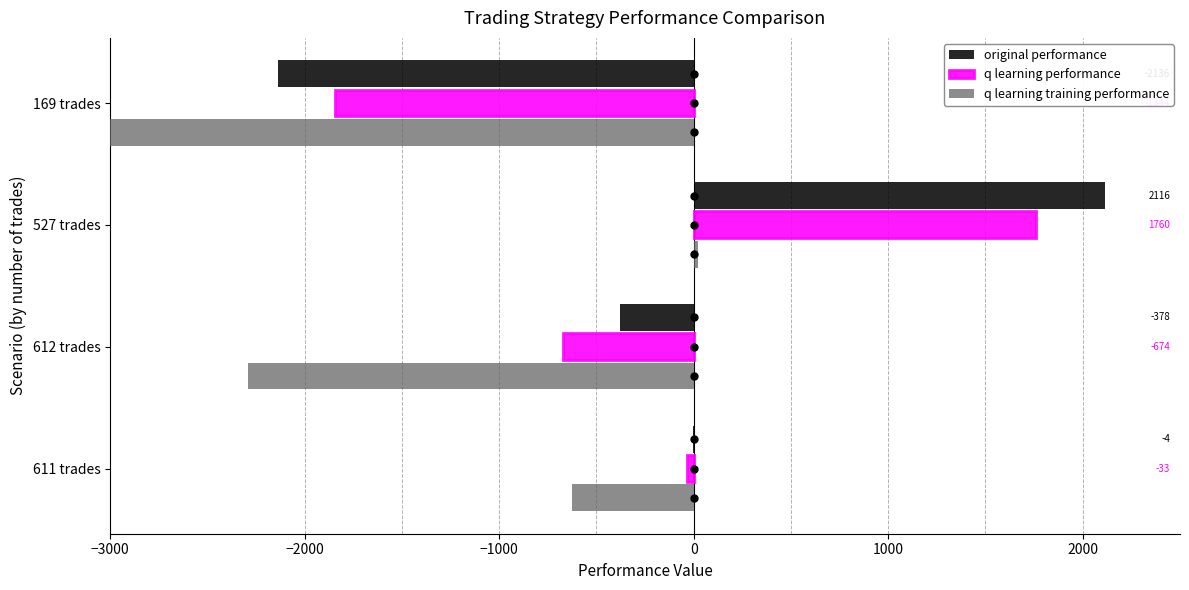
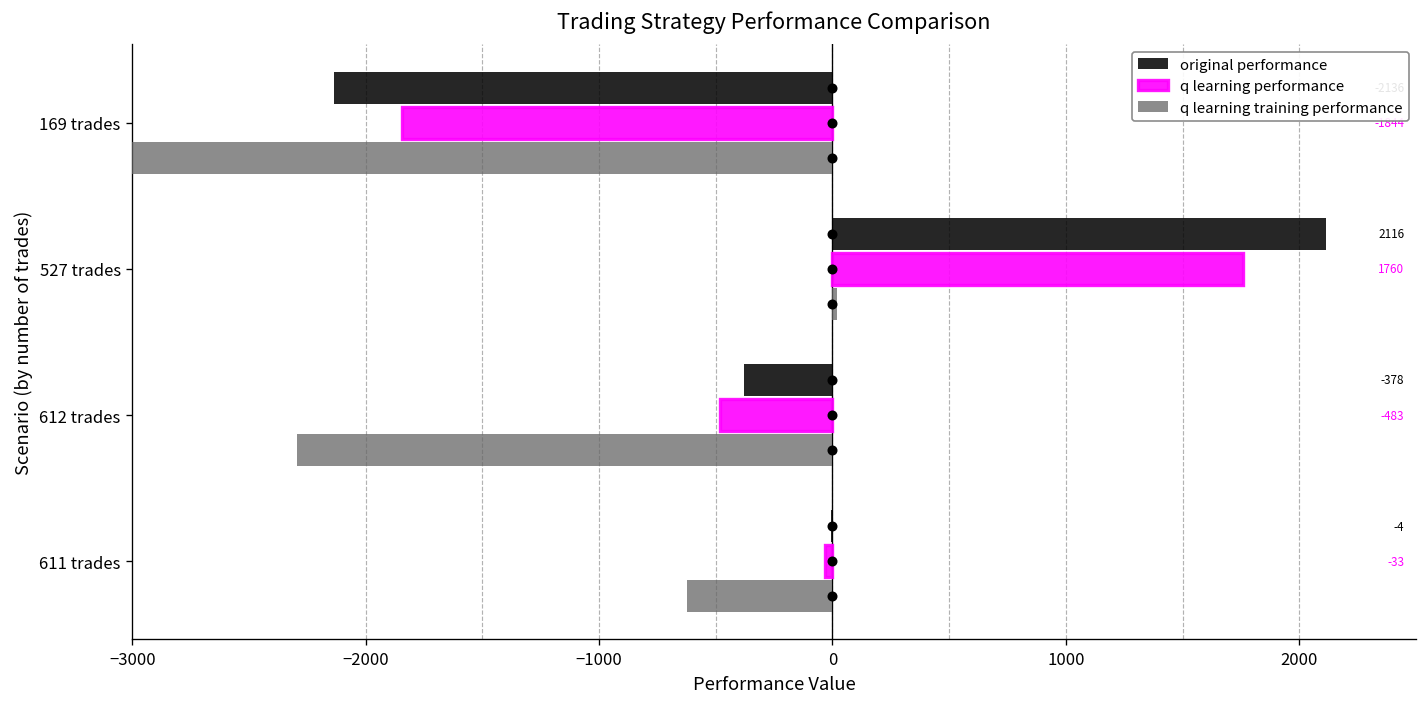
  {
    "q learning performance": {
-     "612 trades": -674
+     "612 trades": -483
    },
    "q learning training performance": {
      "527 trades": 20,
      "612 trades": -2290,
      "611 trades": -620
    }
  }
